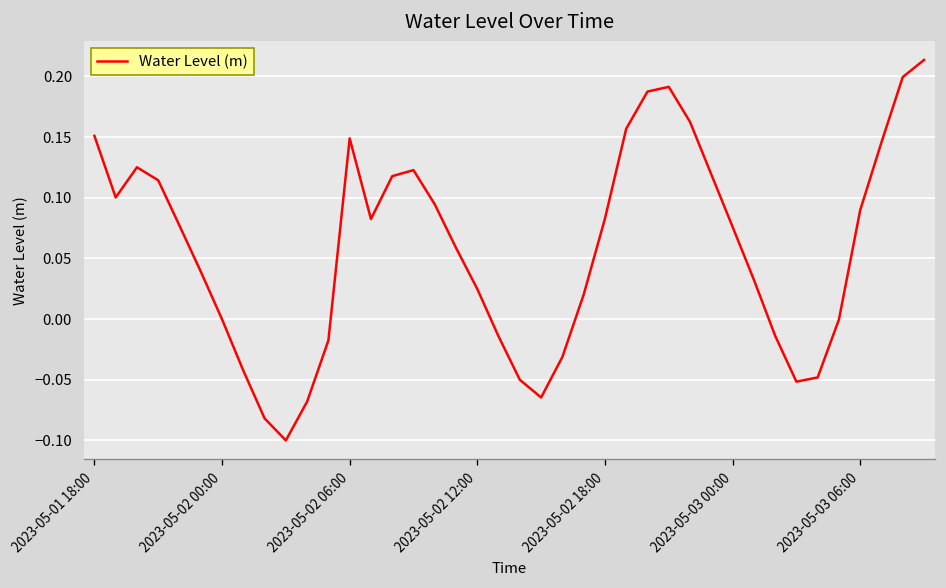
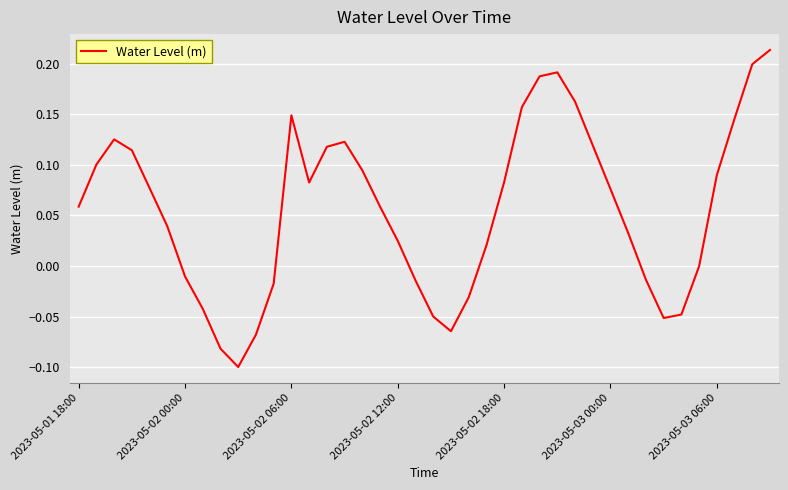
  {
-   "2023-05-01 18:00": 0.151,
-   "2023-05-02 00:00": 0.000,
+   "2023-05-01 18:00": 0.059,
+   "2023-05-02 00:00": -0.010,
    "2023-05-02 06:00": 0.149,
    "2023-05-02 12:00": 0.025,
    "2023-05-02 18:00": 0.083,
    "2023-05-03 00:00": 0.076,
    "2023-05-03 06:00": 0.090
  }
